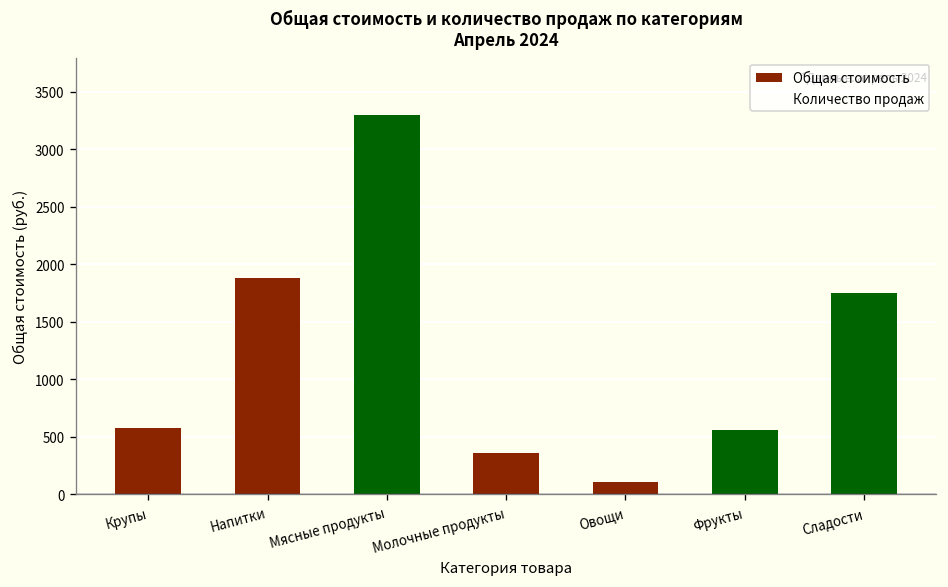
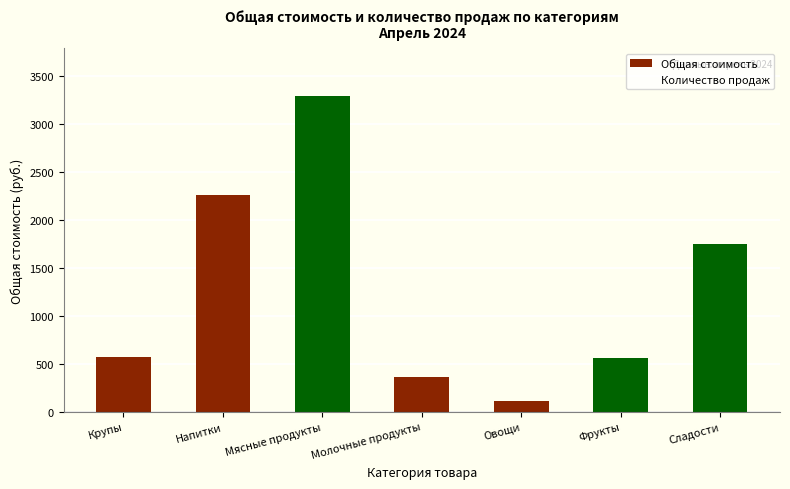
  {
    "Общая стоимость": {
-     "Напитки": 1900,
+     "Напитки": 2300,
      "Мясные продукты": 3300
    },
    "Количество продаж": {
      "Крупы": 1100,
      "Напитки": 2700,
      "Молочные продукты": 500,
      "Овощи": 500,
      "Фрукты": 1100,
      "Сладости": 3300
    }
  }
